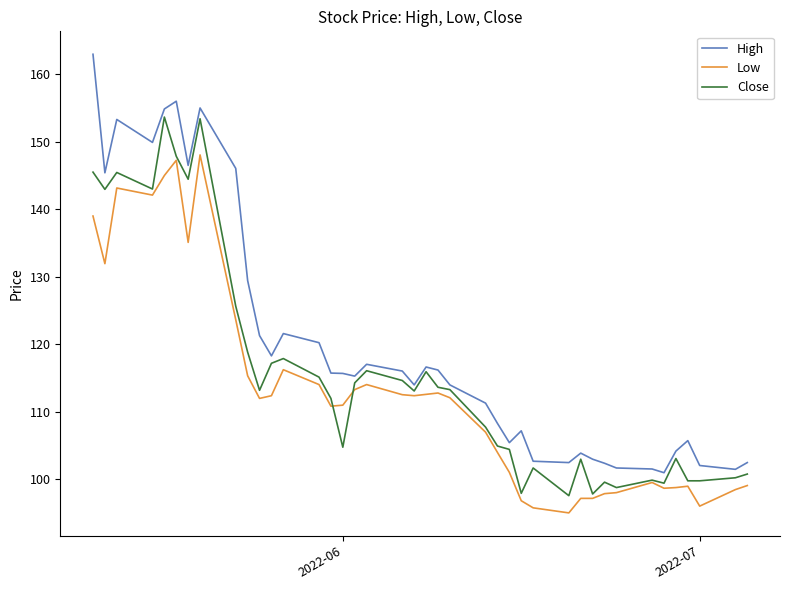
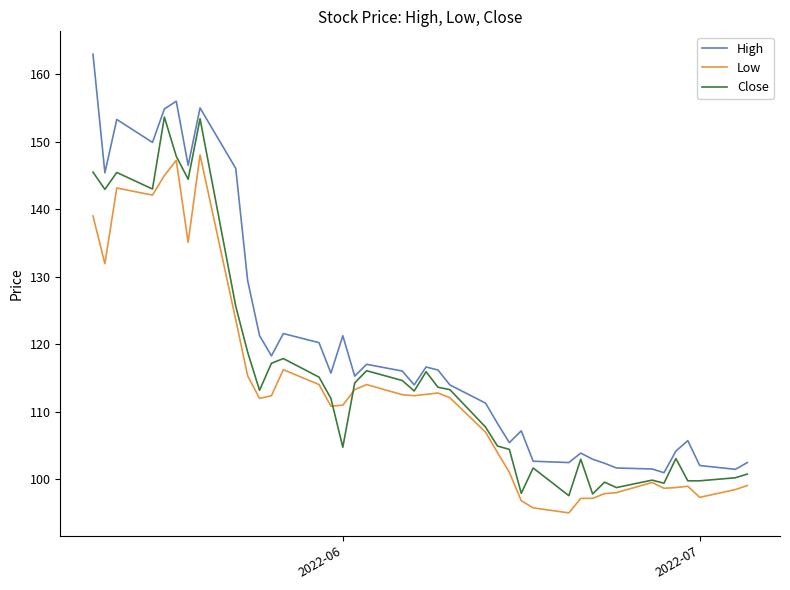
  {
    "High": {
-     "2022-06": 116,
+     "2022-06": 121,
      "2022-07": 102
    },
    "Low": {
      "2022-06": 111,
-     "2022-07": 96
+     "2022-07": 97
    },
    "Close": {
      "2022-06": 105,
      "2022-07": 100
    }
  }
